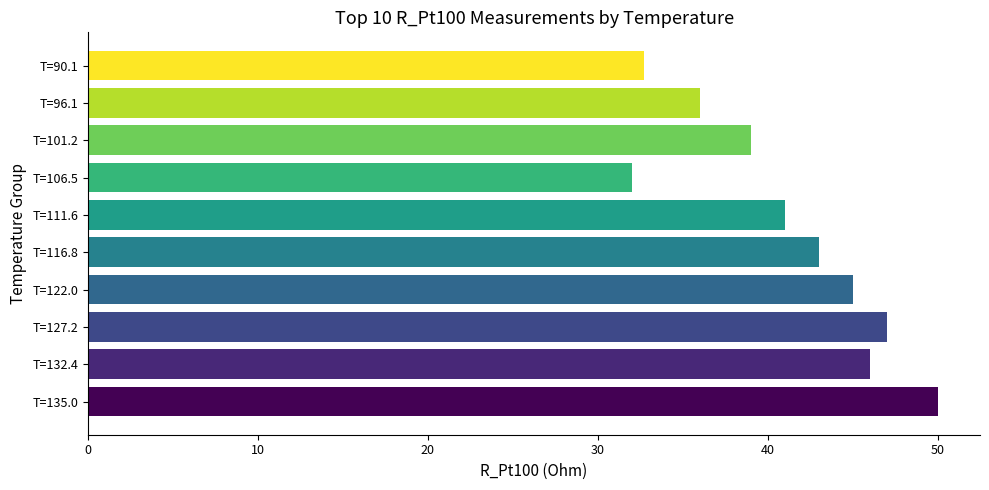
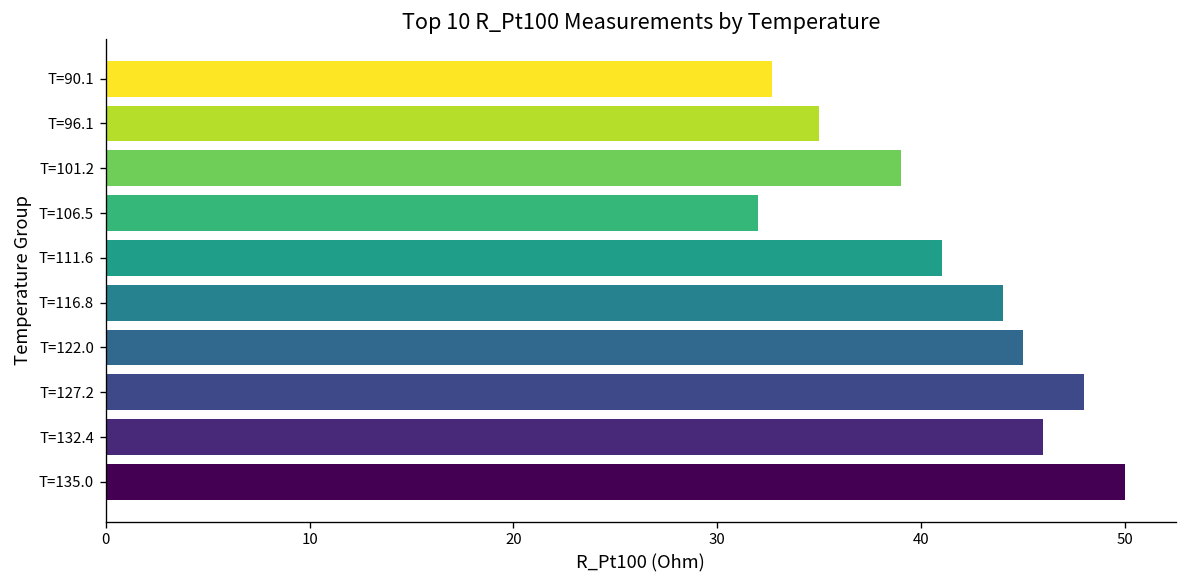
  {
    "T=90.1": 32.7,
-   "T=96.1": 36,
+   "T=96.1": 35,
    "T=101.2": 39,
    "T=106.5": 32,
    "T=111.6": 41,
-   "T=116.8": 43,
+   "T=116.8": 44,
    "T=122.0": 45,
-   "T=127.2": 47,
+   "T=127.2": 48,
    "T=132.4": 46,
    "T=135.0": 50
  }
